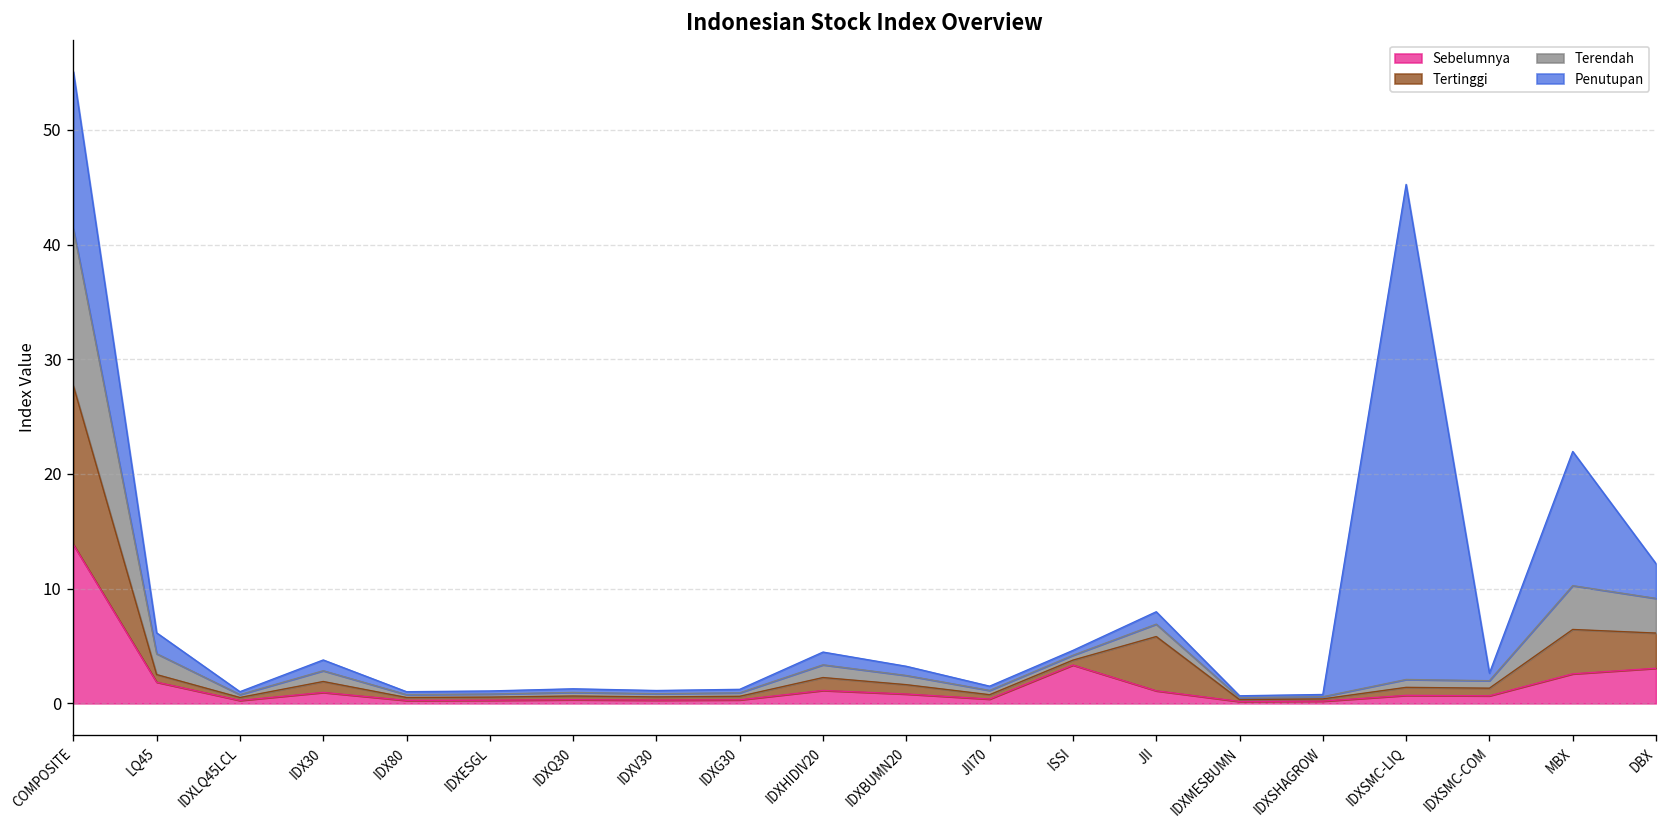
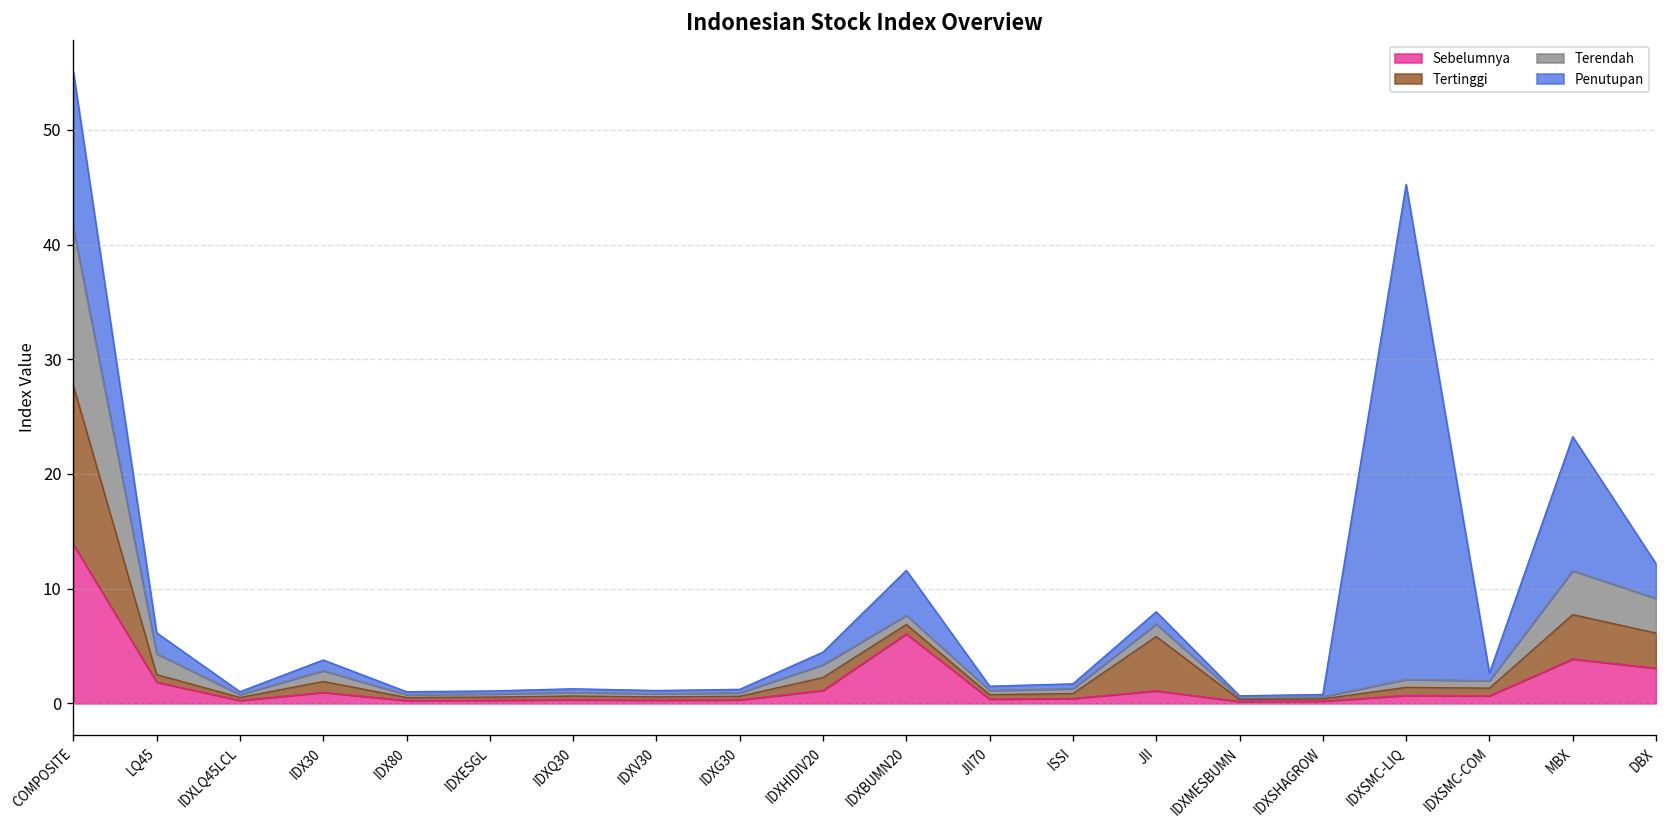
  {
    "Sebelumnya": {
      "COMPOSITE": 14,
      "LQ45": 2,
      "IDX30": 1,
      "IDXESGL": 0,
      "IDXQ30": 0,
      "IDXV30": 0,
      "IDXG30": 0,
      "IDXHIDIV20": 1,
-     "IDXBUMN20": 1,
+     "IDXBUMN20": 6,
      "JII70": 0,
-     "ISSI": 3,
+     "ISSI": 0,
      "JII": 1,
      "IDXSMC-LIQ": 1,
      "IDXSMC-COM": 1,
-     "MBX": 3,
+     "MBX": 4,
      "DBX": 3
    },
    "Tertinggi": {
      "COMPOSITE": 14,
      "LQ45": 1,
      "IDX30": 1,
      "IDXQ30": 0,
      "IDXV30": 0,
      "IDXG30": 0,
      "IDXHIDIV20": 1,
      "IDXBUMN20": 1,
      "JII70": 0,
      "ISSI": 0,
      "JII": 5,
      "IDXSMC-LIQ": 1,
      "IDXSMC-COM": 1,
      "MBX": 4,
      "DBX": 3
    },
    "Terendah": {
      "COMPOSITE": 14,
      "LQ45": 2,
      "IDX30": 1,
      "IDXQ30": 0,
      "IDXV30": 0,
      "IDXG30": 0,
      "IDXHIDIV20": 1,
      "IDXBUMN20": 1,
      "JII70": 0,
      "ISSI": 0,
      "JII": 1,
      "IDXSMC-LIQ": 1,
      "IDXSMC-COM": 1,
      "MBX": 4,
      "DBX": 3
    },
    "Penutupan": {
      "COMPOSITE": 14,
      "LQ45": 2,
      "IDX30": 1,
      "IDXESGL": 0,
      "IDXQ30": 0,
      "IDXV30": 0,
      "IDXG30": 0,
      "IDXHIDIV20": 1,
-     "IDXBUMN20": 1,
+     "IDXBUMN20": 4,
      "JII70": 0,
      "ISSI": 0,
      "JII": 1,
      "IDXSMC-LIQ": 43,
      "IDXSMC-COM": 1,
      "MBX": 12,
      "DBX": 3
    }
  }
